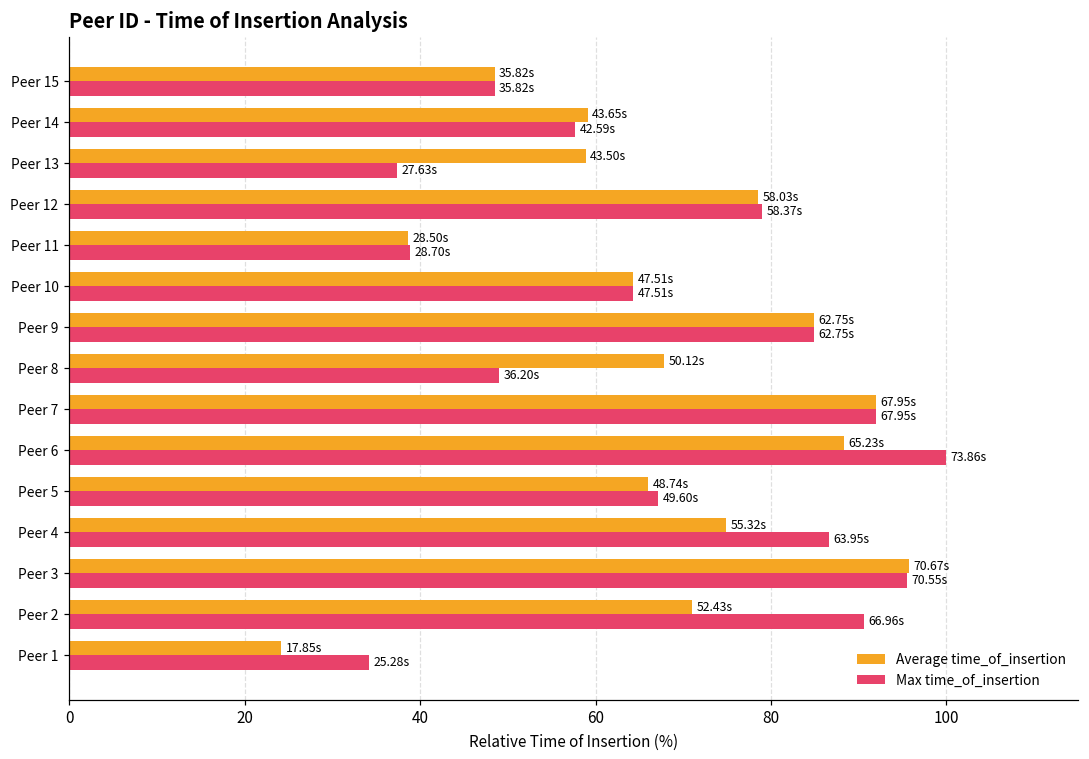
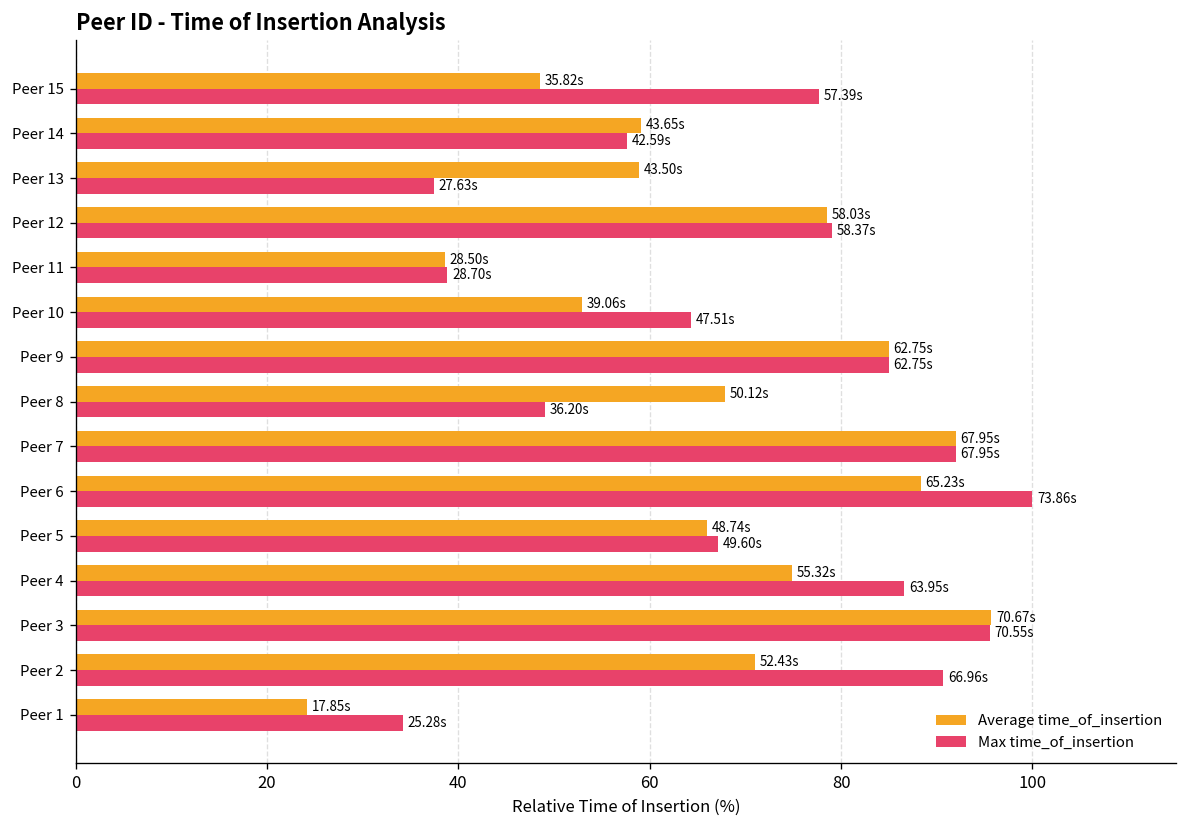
  {
    "Average time_of_insertion": {
-     "Peer 10": "47.51s"
+     "Peer 10": "39.06s"
    },
    "Max time_of_insertion": {
-     "Peer 15": "35.82s"
+     "Peer 15": "57.39s"
    }
  }
